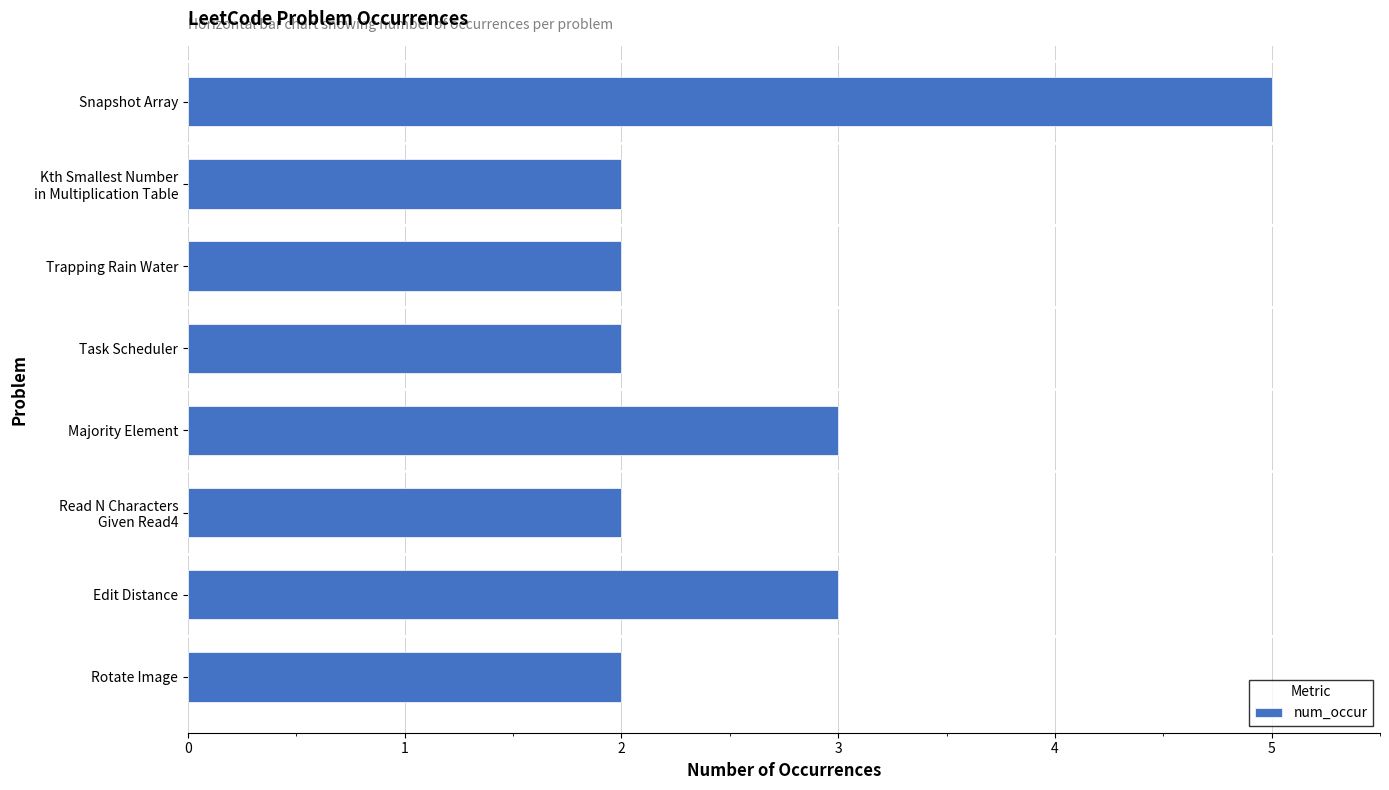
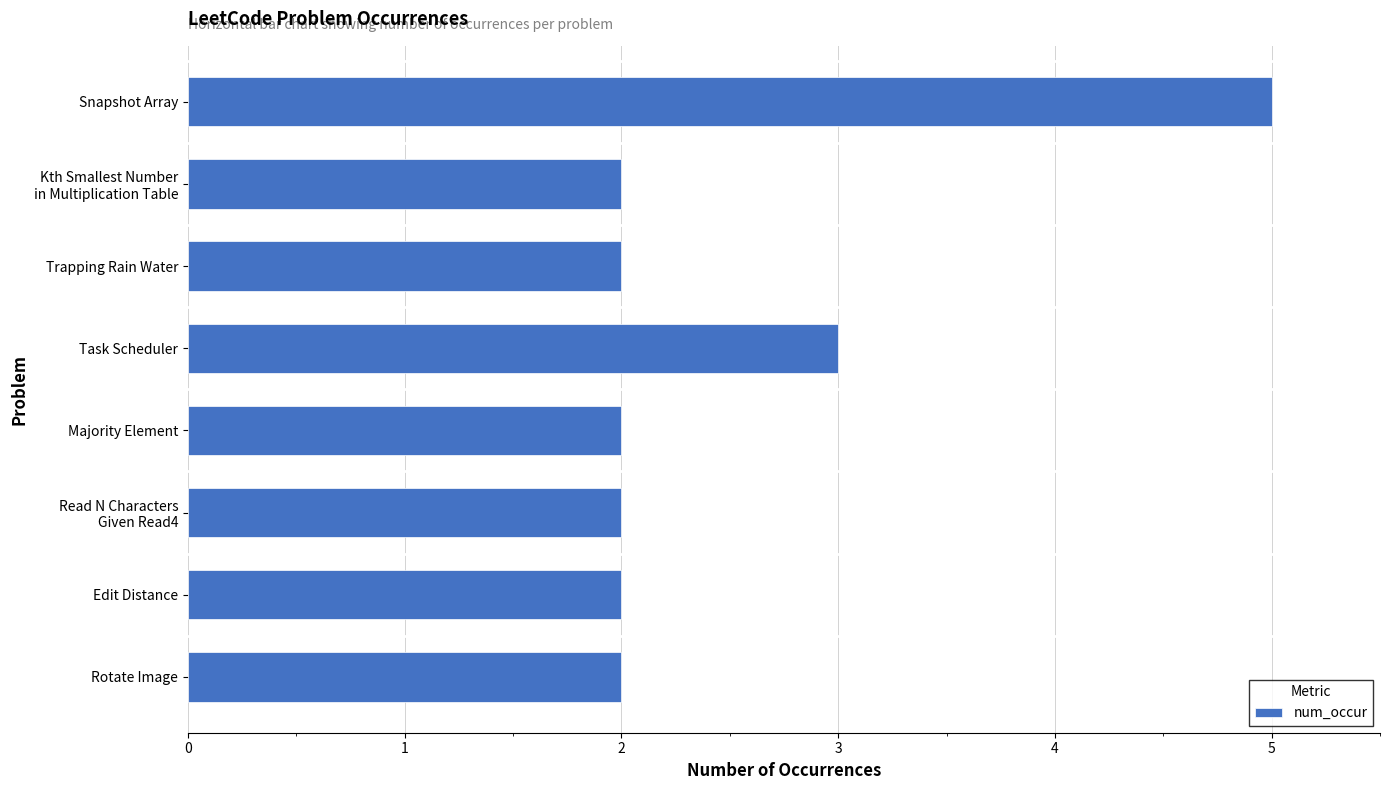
  {
    "Snapshot Array": 5,
    "Kth Smallest Number in Multiplication Table": 2,
    "Trapping Rain Water": 2,
-   "Task Scheduler": 2,
-   "Majority Element": 3,
+   "Task Scheduler": 3,
+   "Majority Element": 2,
    "Read N Characters Given Read4": 2,
-   "Edit Distance": 3,
+   "Edit Distance": 2,
    "Rotate Image": 2
  }
